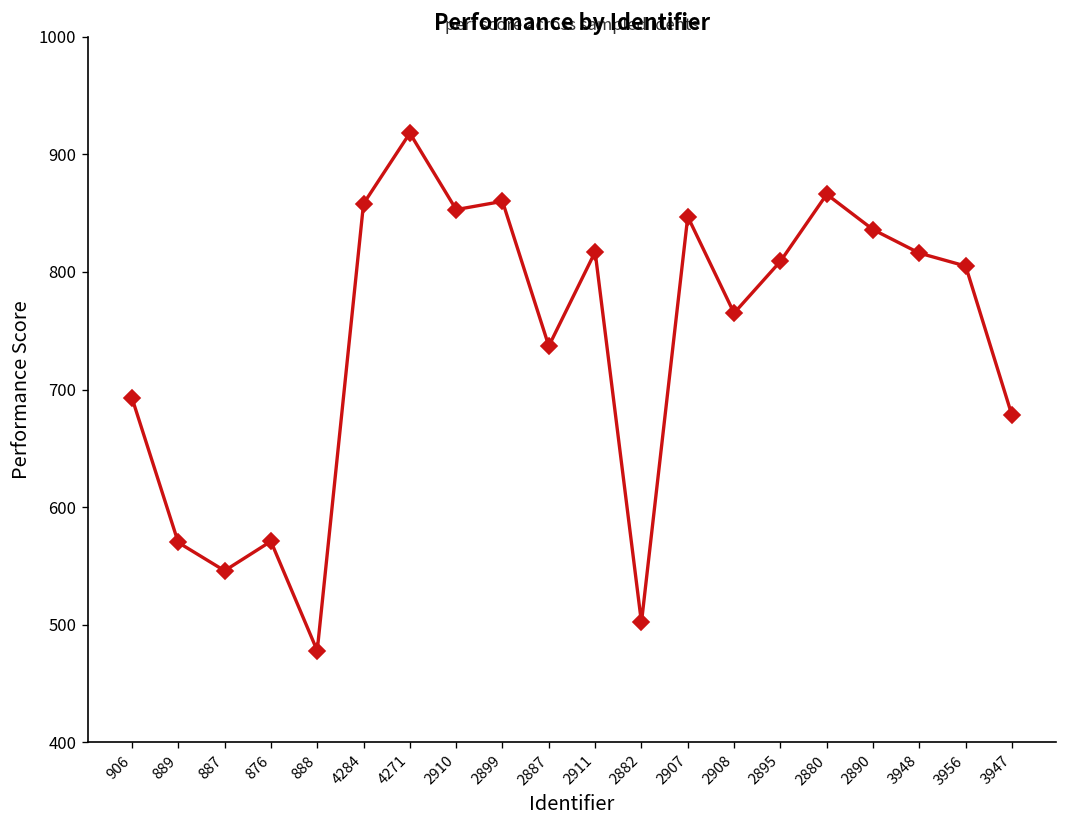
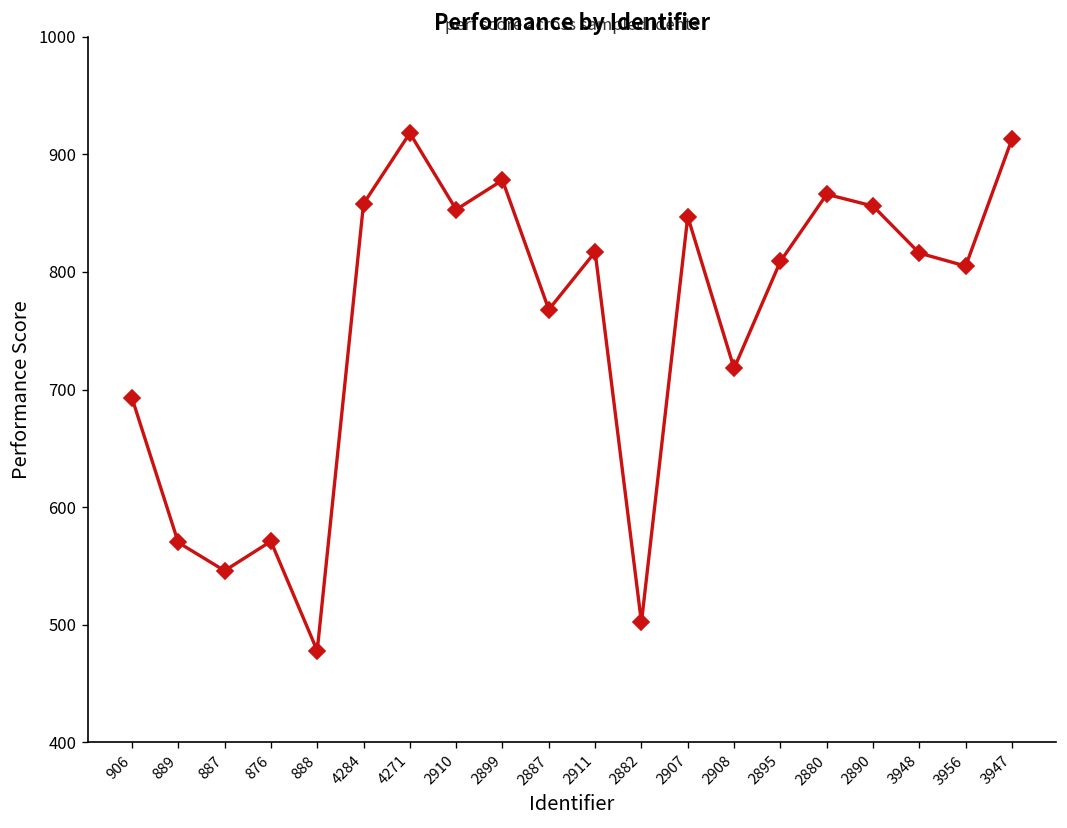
  {
    "906": 690,
    "889": 570,
    "887": 550,
    "876": 570,
    "888": 480,
    "4284": 860,
    "4271": 920,
    "2910": 850,
-   "2899": 860,
-   "2887": 740,
+   "2899": 880,
+   "2887": 770,
    "2911": 820,
    "2882": 500,
    "2907": 850,
-   "2908": 770,
+   "2908": 720,
    "2895": 810,
    "2880": 870,
-   "2890": 840,
+   "2890": 860,
    "3948": 820,
    "3956": 810,
-   "3947": 680
+   "3947": 910
  }
